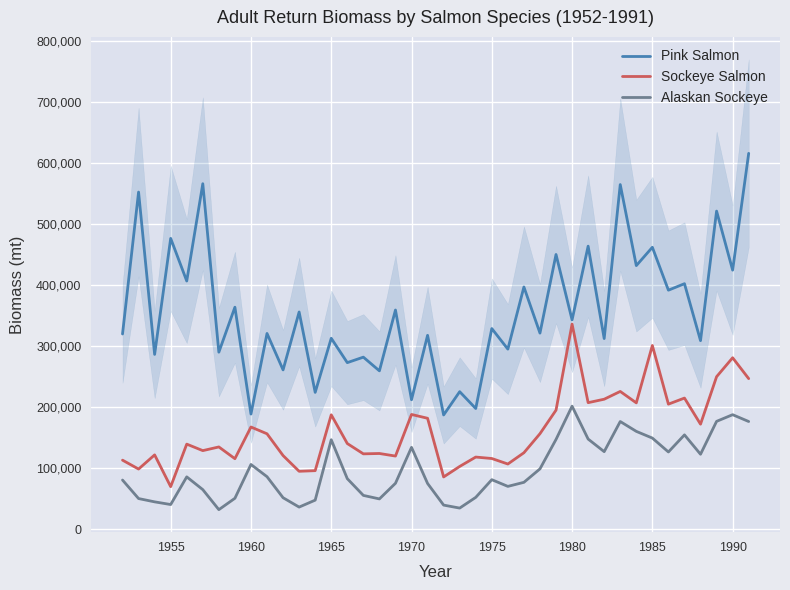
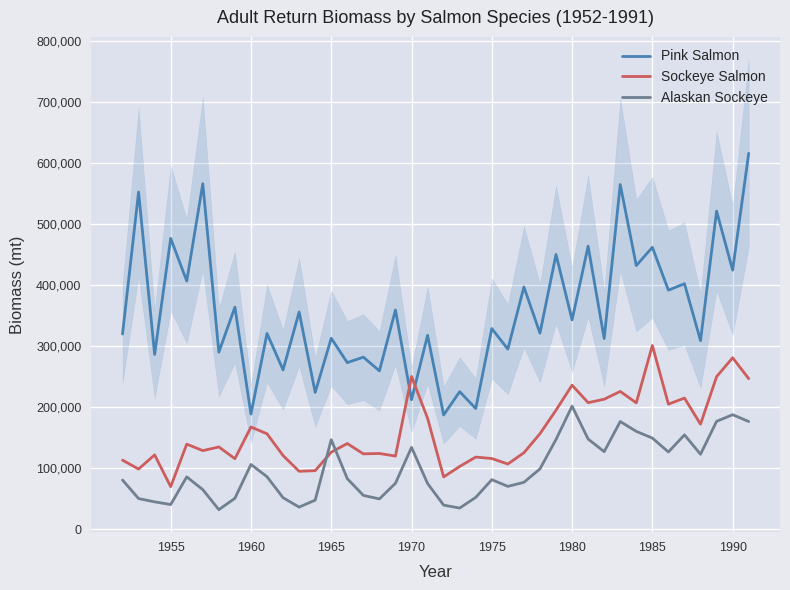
  {
    "Sockeye Salmon": {
      "1955": "70,000",
      "1960": "170,000",
-     "1965": "190,000",
-     "1970": "190,000",
+     "1965": "130,000",
+     "1970": "250,000",
      "1975": "120,000",
-     "1980": "340,000",
+     "1980": "240,000",
      "1985": "300,000",
      "1990": "280,000"
    }
  }
